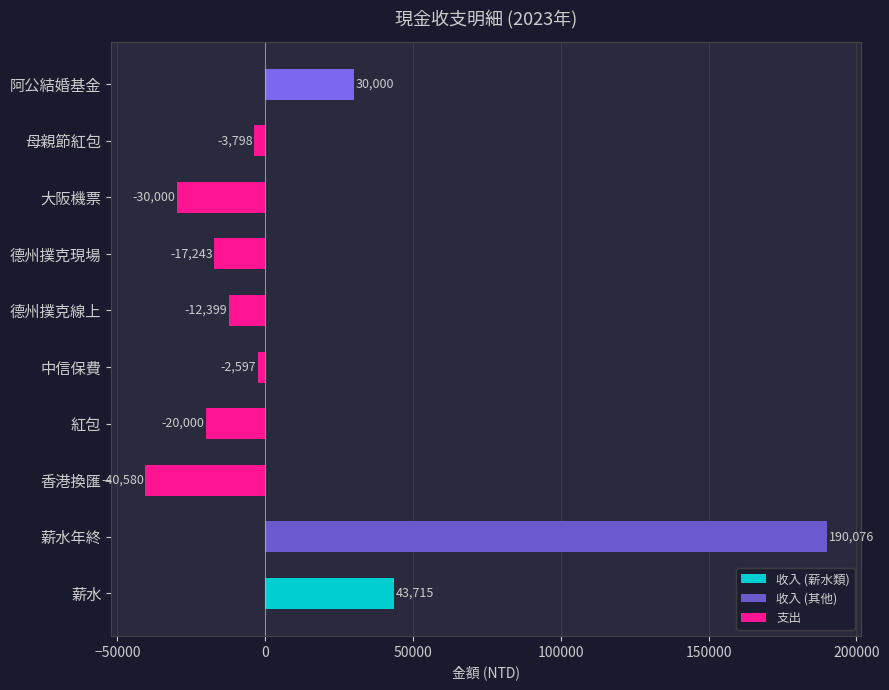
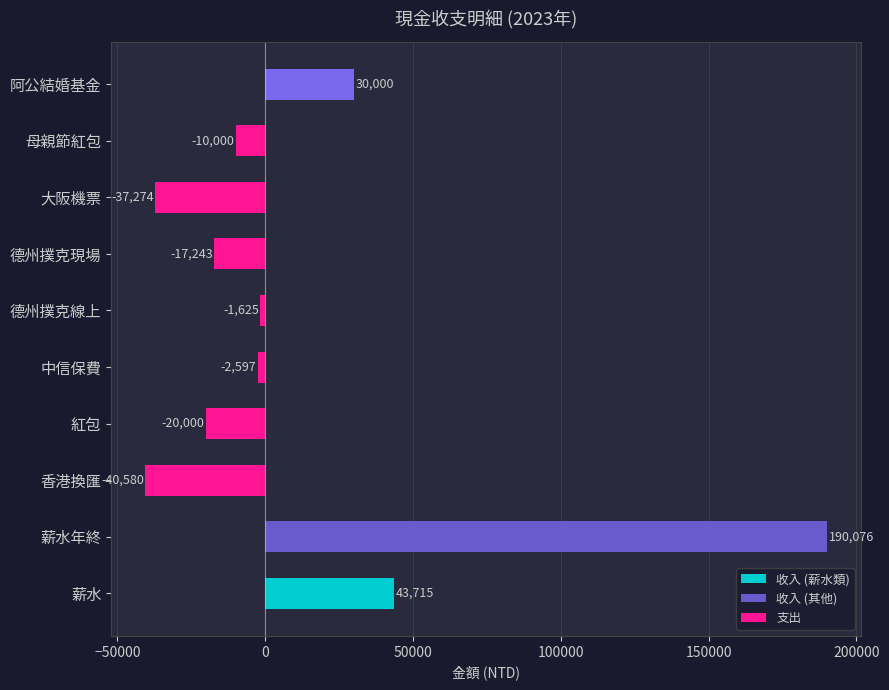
  {
    "阿公結婚基金": "30,000",
-   "母親節紅包": "-3,798",
-   "大阪機票": "-30,000",
+   "母親節紅包": "-10,000",
+   "大阪機票": "-37,274",
    "德州撲克現場": "-17,243",
-   "德州撲克線上": "-12,399",
+   "德州撲克線上": "-1,625",
    "中信保費": "-2,597",
    "紅包": "-20,000",
    "香港換匯": "-40,580",
    "薪水年終": "190,076",
    "薪水": "43,715"
  }
